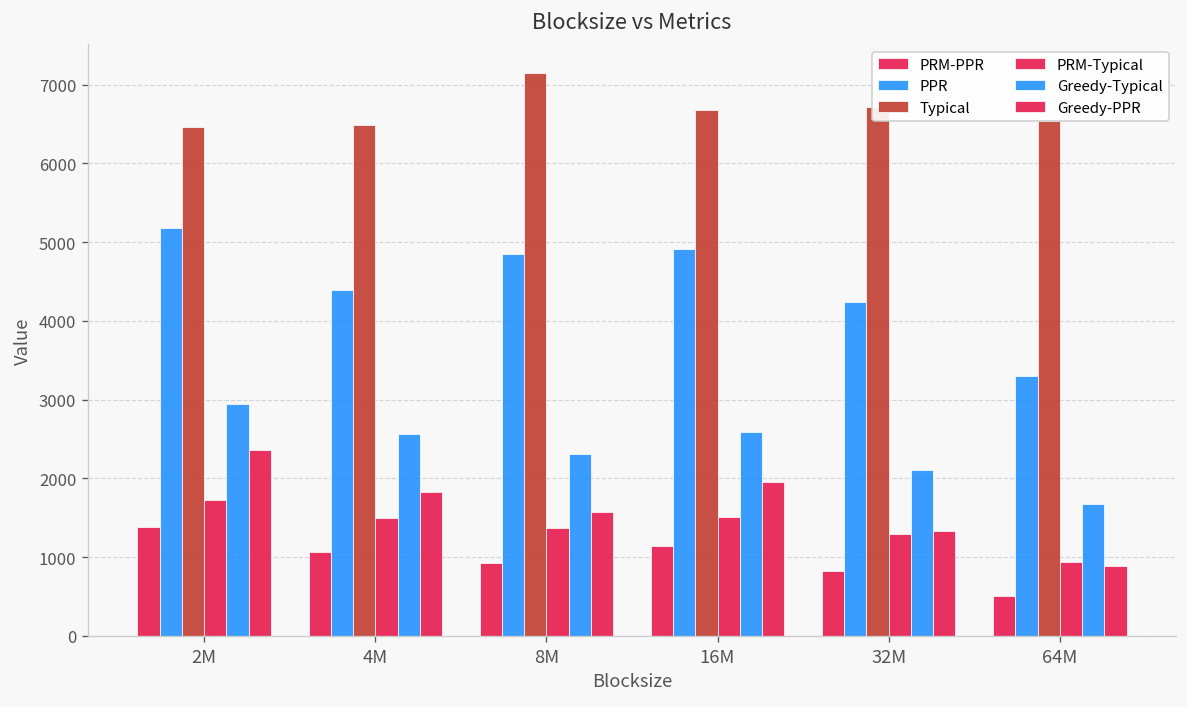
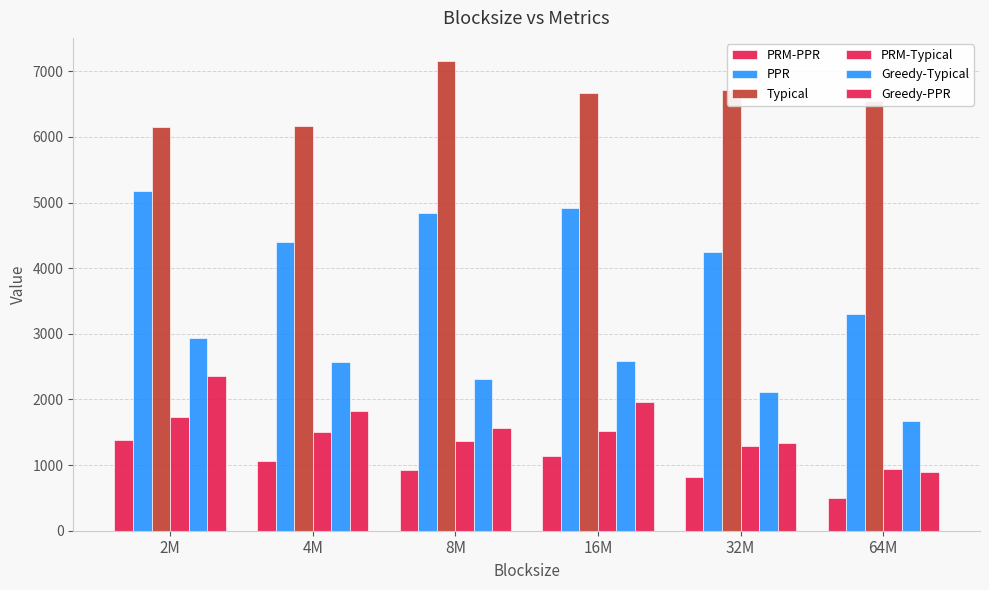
  {
    "Typical": {
-     "2M": 6500,
-     "4M": 6500,
+     "2M": 6100,
+     "4M": 6200,
      "8M": 7200,
      "16M": 6700
    }
  }
